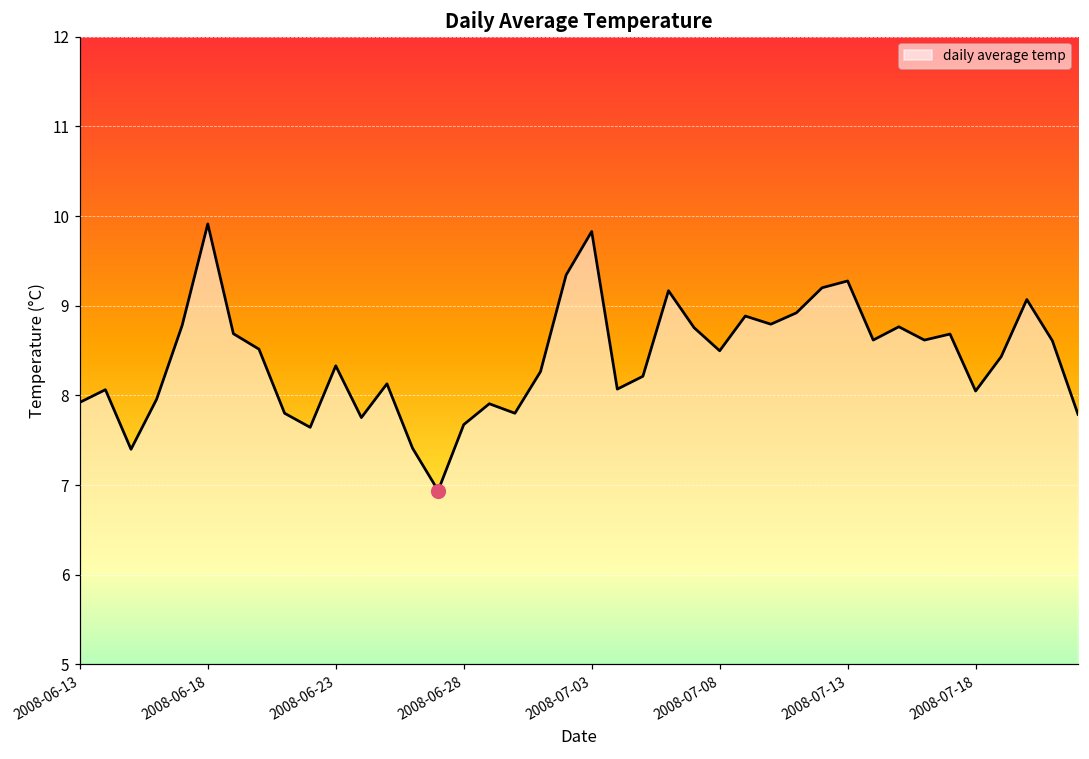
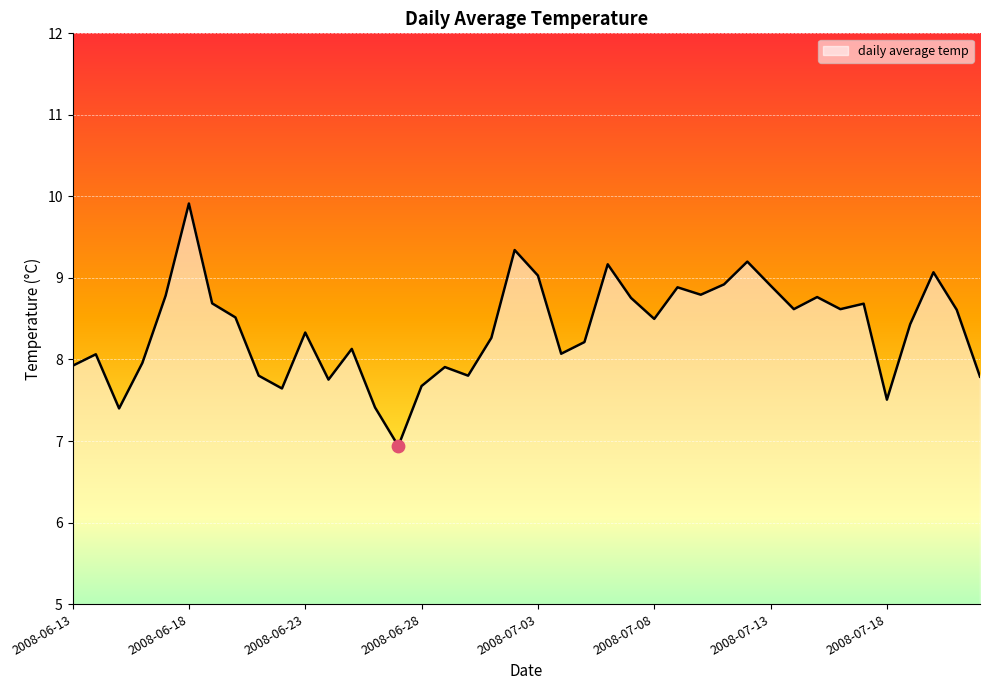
  {
    "daily average temp": {
      "2008-06-13": 7.9,
      "2008-06-18": 9.9,
      "2008-06-23": 8.3,
      "2008-06-28": 7.7,
-     "2008-07-03": 9.8,
+     "2008-07-03": 9.0,
      "2008-07-08": 8.5,
-     "2008-07-13": 9.3,
-     "2008-07-18": 8.0
+     "2008-07-13": 8.9,
+     "2008-07-18": 7.5
    }
  }
